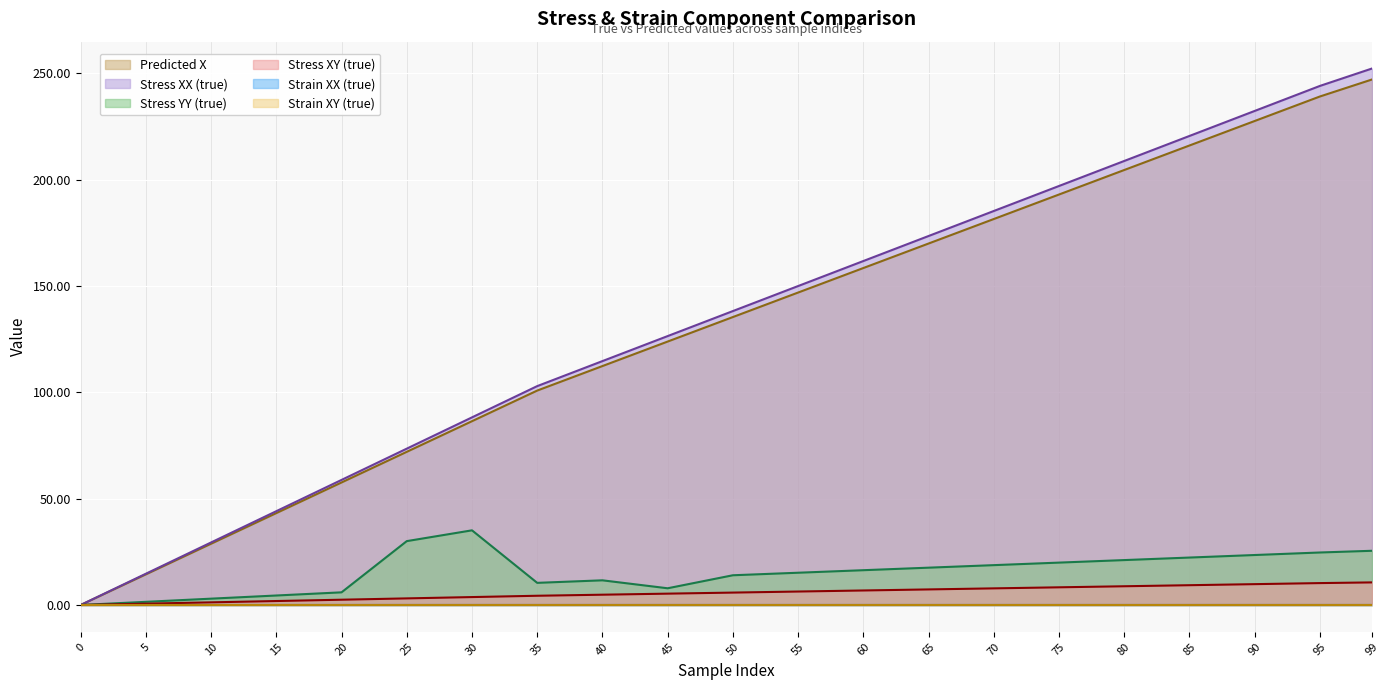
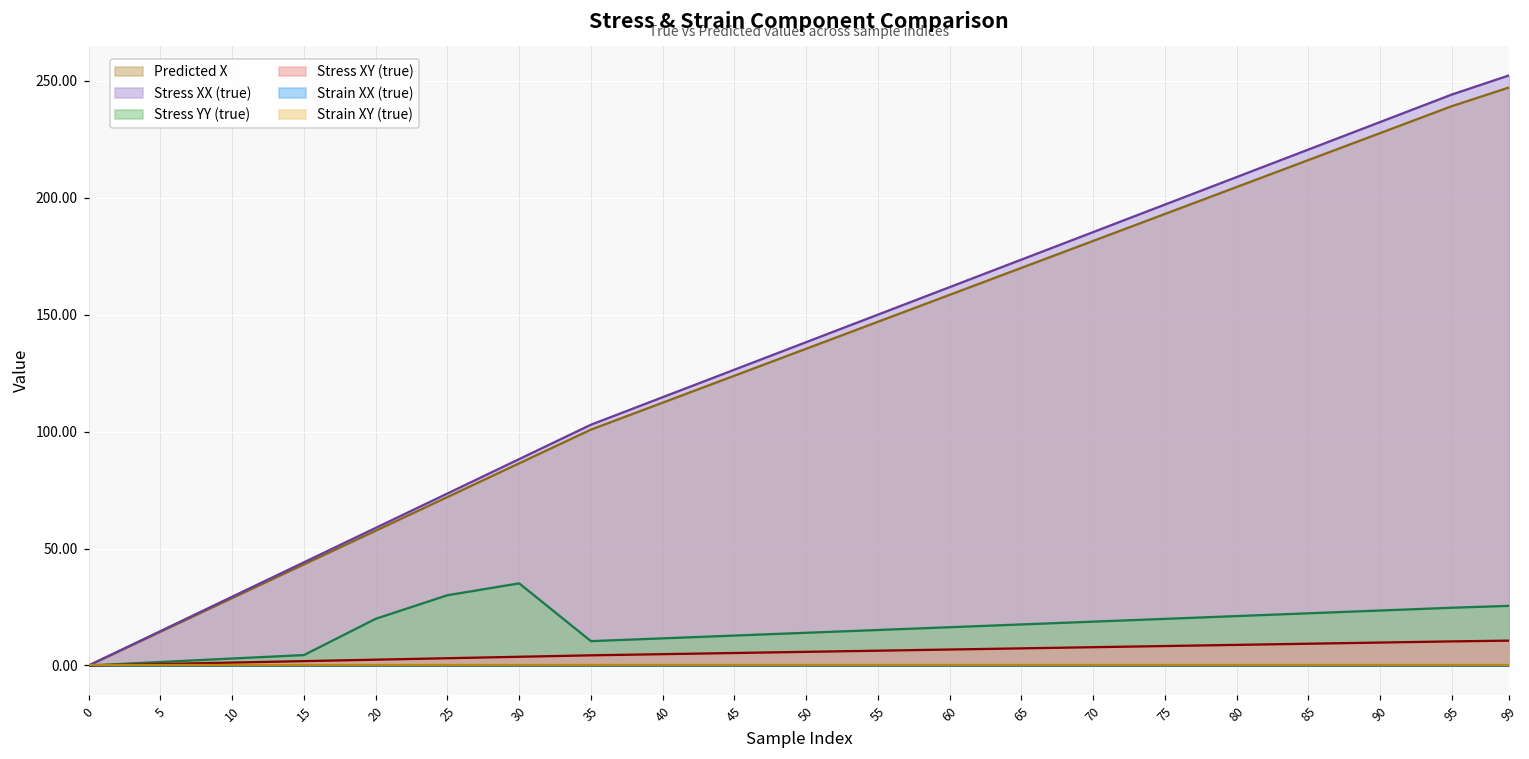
  {
    "Stress XX (true)": {
      "20": 59,
      "25": 74,
      "30": 88,
      "35": 103,
      "40": 115,
      "45": 126,
      "50": 138,
      "55": 150,
      "60": 162,
      "65": 174,
      "70": 185,
      "75": 197,
      "80": 209,
      "85": 221,
      "90": 232,
      "95": 244,
      "99": 252
    },
    "Stress YY (true)": {
      "10": 3,
      "15": 4,
-     "20": 6,
+     "20": 20,
      "25": 30,
      "30": 35,
      "35": 10,
      "40": 12,
-     "45": 8,
+     "45": 13,
      "50": 14,
      "55": 15,
      "60": 16,
      "65": 18,
      "70": 19,
      "75": 20,
      "80": 21,
      "85": 22,
      "90": 23,
      "95": 25,
      "99": 25
    }
  }
